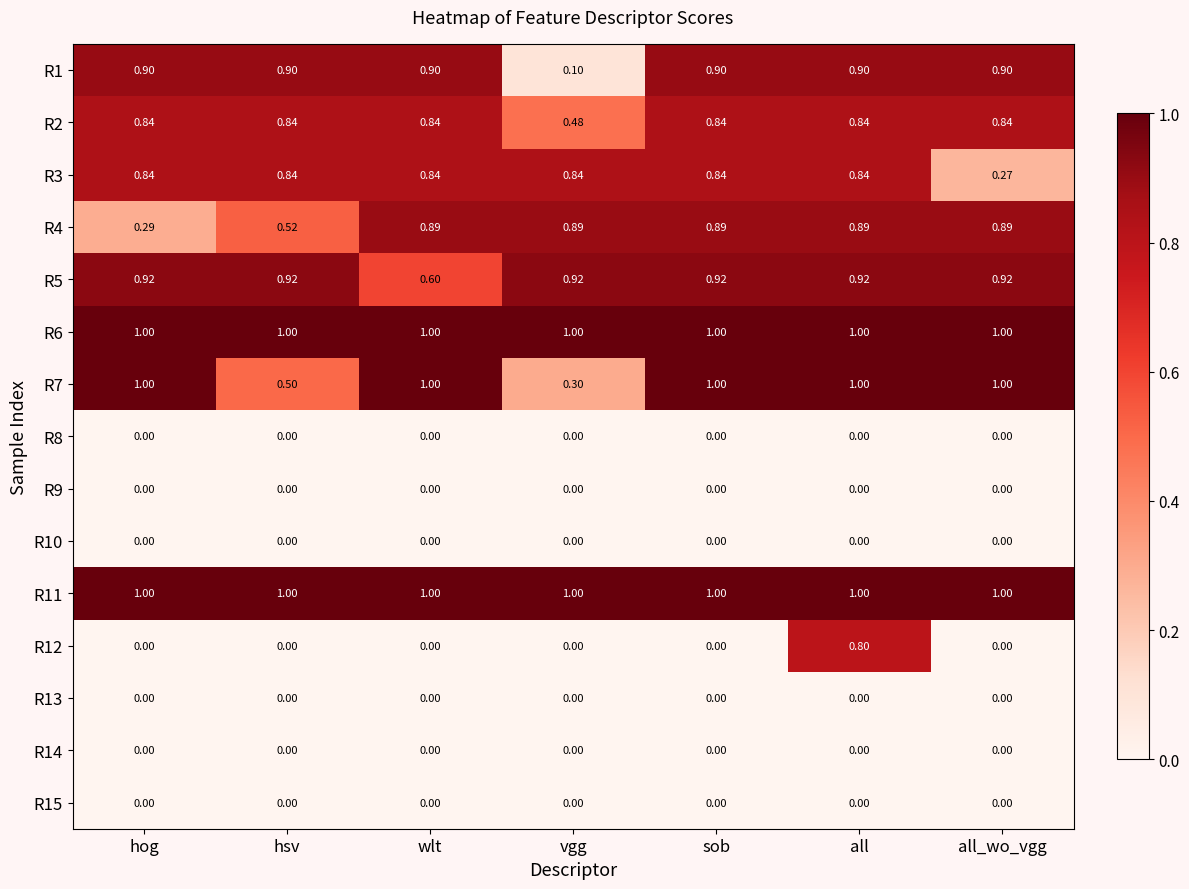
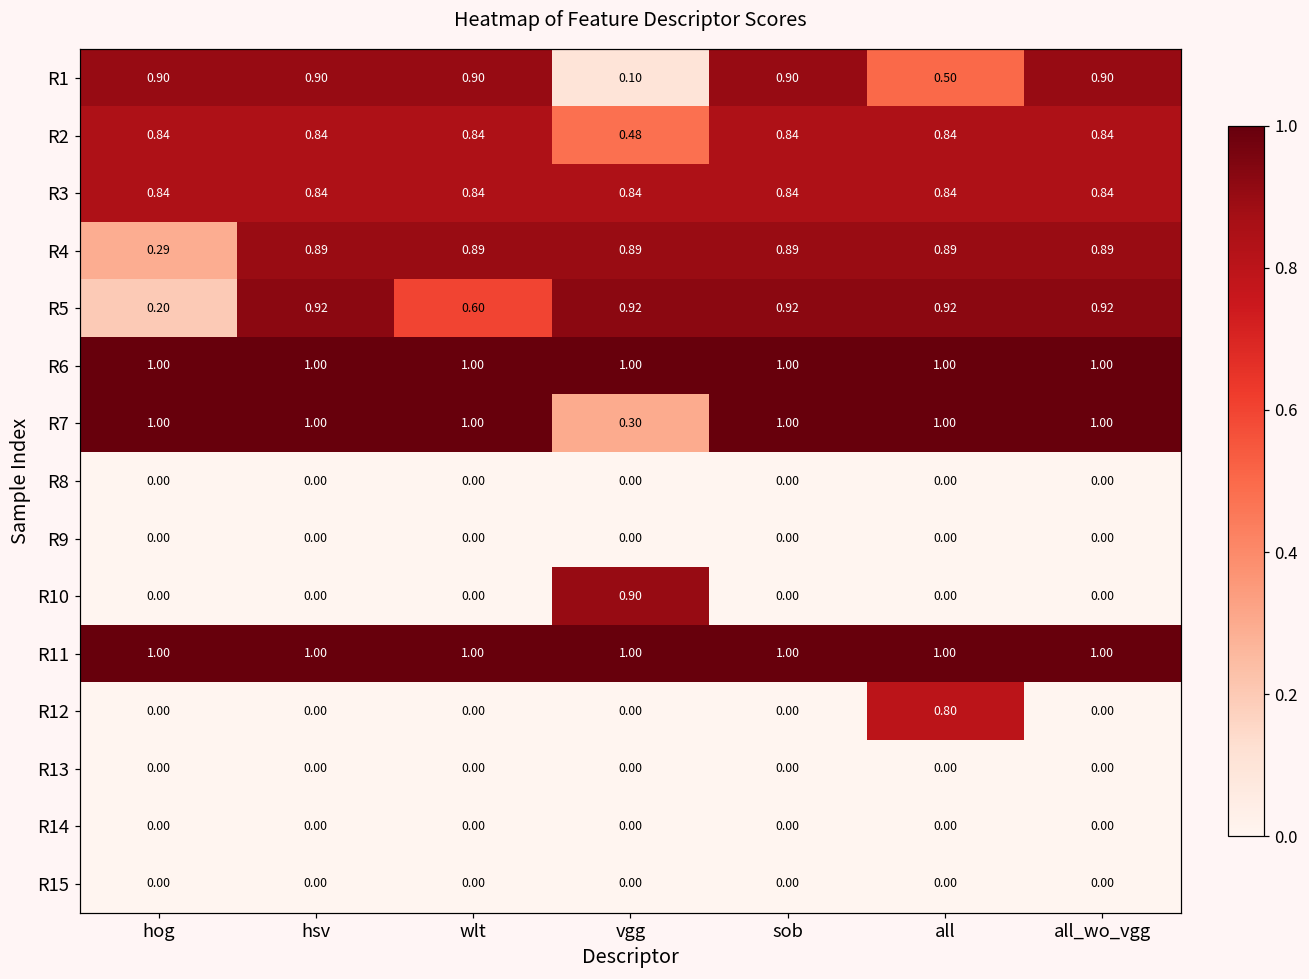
  {
    "R1": {
      "hog": 0.90,
      "hsv": 0.90,
      "wlt": 0.90,
      "vgg": 0.10,
      "sob": 0.90,
-     "all": 0.90,
+     "all": 0.50,
      "all_wo_vgg": 0.90
    },
    "R2": {
      "hog": 0.84,
      "hsv": 0.84,
      "wlt": 0.84,
      "vgg": 0.48,
      "sob": 0.84,
      "all": 0.84,
      "all_wo_vgg": 0.84
    },
    "R3": {
      "hog": 0.84,
      "hsv": 0.84,
      "wlt": 0.84,
      "vgg": 0.84,
      "sob": 0.84,
      "all": 0.84,
-     "all_wo_vgg": 0.27
+     "all_wo_vgg": 0.84
    },
    "R4": {
      "hog": 0.29,
-     "hsv": 0.52,
+     "hsv": 0.89,
      "wlt": 0.89,
      "vgg": 0.89,
      "sob": 0.89,
      "all": 0.89,
      "all_wo_vgg": 0.89
    },
    "R5": {
-     "hog": 0.92,
+     "hog": 0.20,
      "hsv": 0.92,
      "wlt": 0.60,
      "vgg": 0.92,
      "sob": 0.92,
      "all": 0.92,
      "all_wo_vgg": 0.92
    },
    "R6": {
      "hog": 1.00,
      "hsv": 1.00,
      "wlt": 1.00,
      "vgg": 1.00,
      "sob": 1.00,
      "all": 1.00,
      "all_wo_vgg": 1.00
    },
    "R7": {
      "hog": 1.00,
-     "hsv": 0.50,
+     "hsv": 1.00,
      "wlt": 1.00,
      "vgg": 0.30,
      "sob": 1.00,
      "all": 1.00,
      "all_wo_vgg": 1.00
    },
    "R8": {
      "hog": 0.00,
      "hsv": 0.00,
      "wlt": 0.00,
      "vgg": 0.00,
      "sob": 0.00,
      "all": 0.00,
      "all_wo_vgg": 0.00
    },
    "R9": {
      "hog": 0.00,
      "hsv": 0.00,
      "wlt": 0.00,
      "vgg": 0.00,
      "sob": 0.00,
      "all": 0.00,
      "all_wo_vgg": 0.00
    },
    "R10": {
      "hog": 0.00,
      "hsv": 0.00,
      "wlt": 0.00,
-     "vgg": 0.00,
+     "vgg": 0.90,
      "sob": 0.00,
      "all": 0.00,
      "all_wo_vgg": 0.00
    },
    "R11": {
      "hog": 1.00,
      "hsv": 1.00,
      "wlt": 1.00,
      "vgg": 1.00,
      "sob": 1.00,
      "all": 1.00,
      "all_wo_vgg": 1.00
    },
    "R12": {
      "hog": 0.00,
      "hsv": 0.00,
      "wlt": 0.00,
      "vgg": 0.00,
      "sob": 0.00,
      "all": 0.80,
      "all_wo_vgg": 0.00
    },
    "R13": {
      "hog": 0.00,
      "hsv": 0.00,
      "wlt": 0.00,
      "vgg": 0.00,
      "sob": 0.00,
      "all": 0.00,
      "all_wo_vgg": 0.00
    },
    "R14": {
      "hog": 0.00,
      "hsv": 0.00,
      "wlt": 0.00,
      "vgg": 0.00,
      "sob": 0.00,
      "all": 0.00,
      "all_wo_vgg": 0.00
    },
    "R15": {
      "hog": 0.00,
      "hsv": 0.00,
      "wlt": 0.00,
      "vgg": 0.00,
      "sob": 0.00,
      "all": 0.00,
      "all_wo_vgg": 0.00
    }
  }
